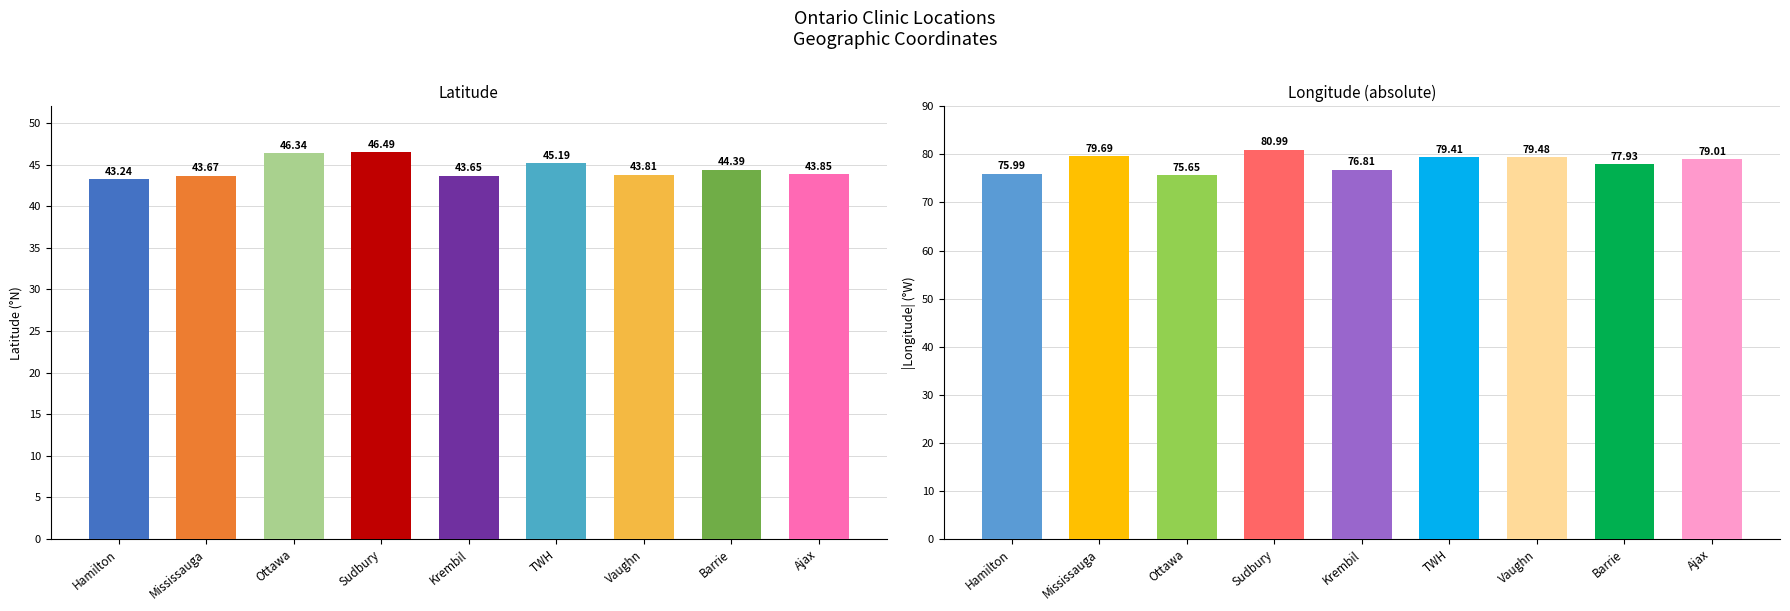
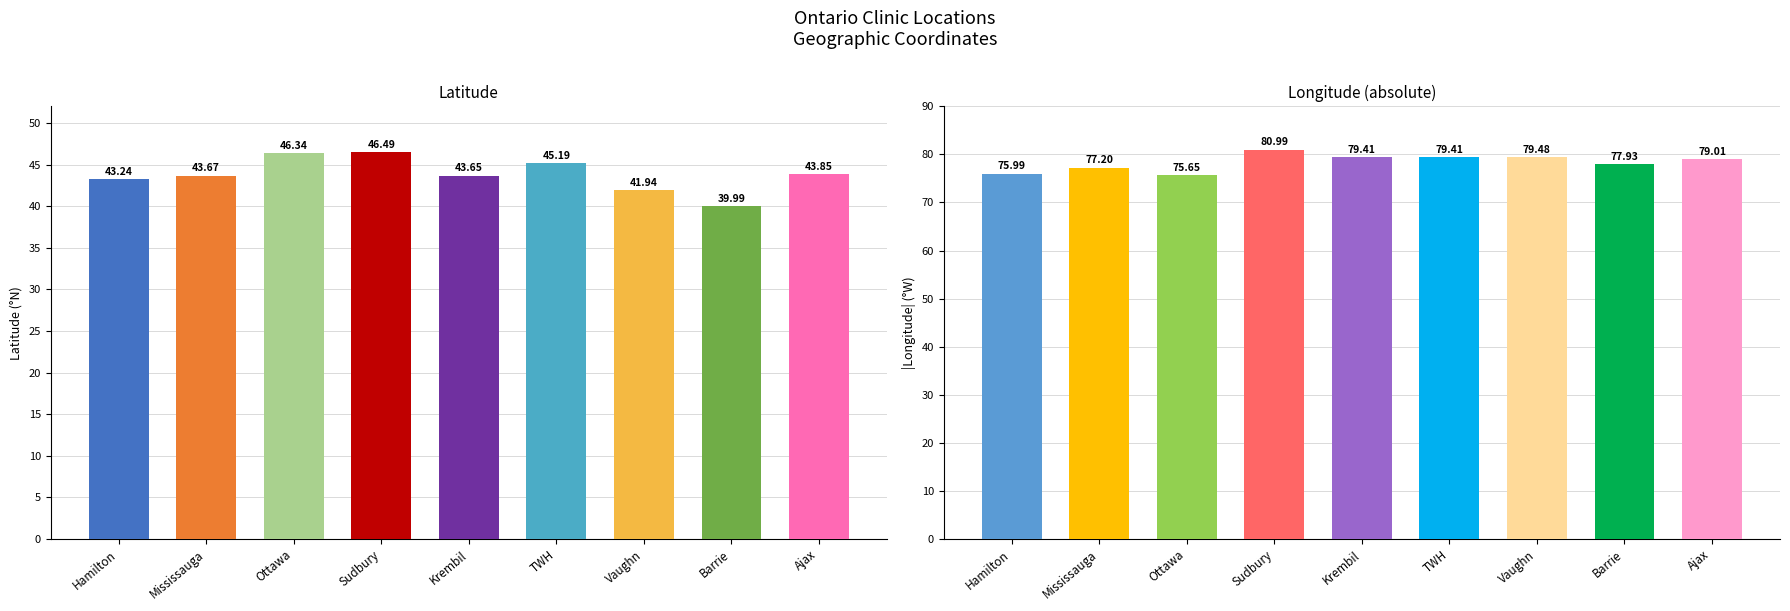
  {
    "Latitude": {
      "Hamilton": 43.24,
      "Mississauga": 43.67,
      "Ottawa": 46.34,
      "Sudbury": 46.49,
      "Krembil": 43.65,
      "TWH": 45.19,
-     "Vaughn": 43.81,
-     "Barrie": 44.39,
+     "Vaughn": 41.94,
+     "Barrie": 39.99,
      "Ajax": 43.85
    },
    "Longitude (absolute)": {
      "Hamilton": 75.99,
-     "Mississauga": 79.69,
+     "Mississauga": 77.20,
      "Ottawa": 75.65,
      "Sudbury": 80.99,
-     "Krembil": 76.81,
+     "Krembil": 79.41,
      "TWH": 79.41,
      "Vaughn": 79.48,
      "Barrie": 77.93,
      "Ajax": 79.01
    }
  }
